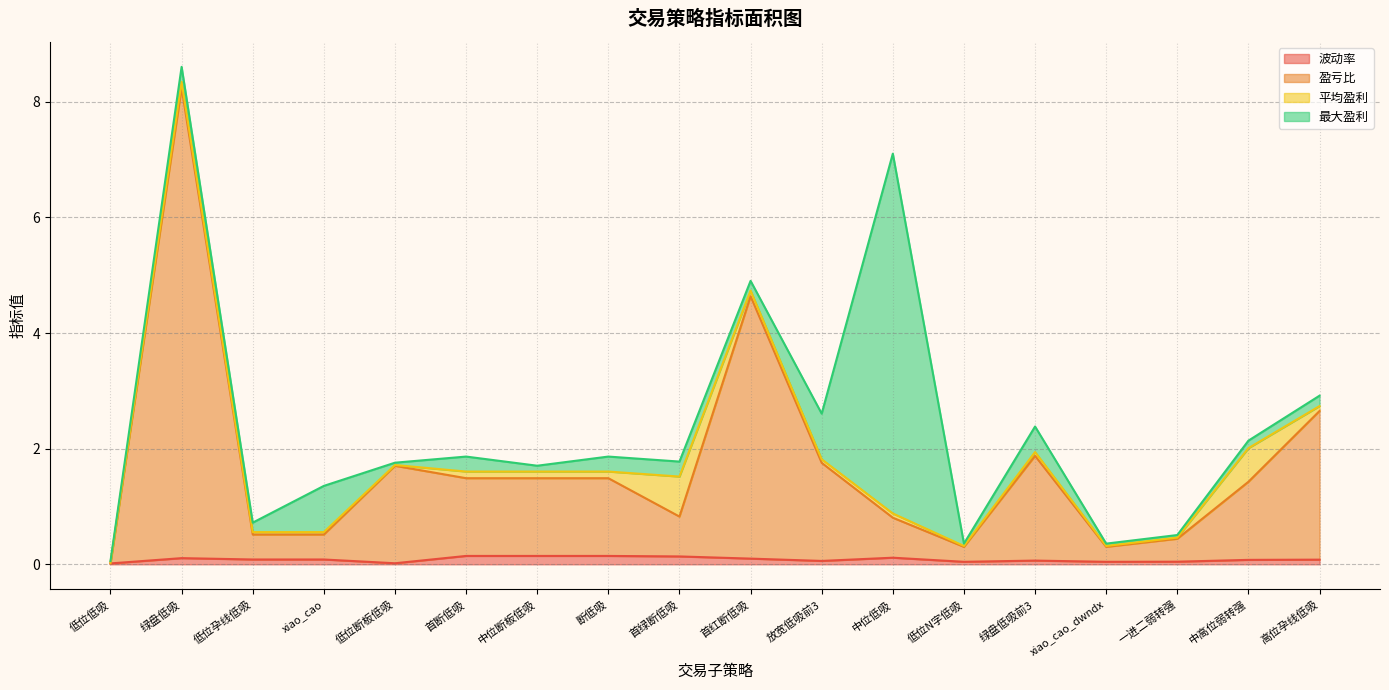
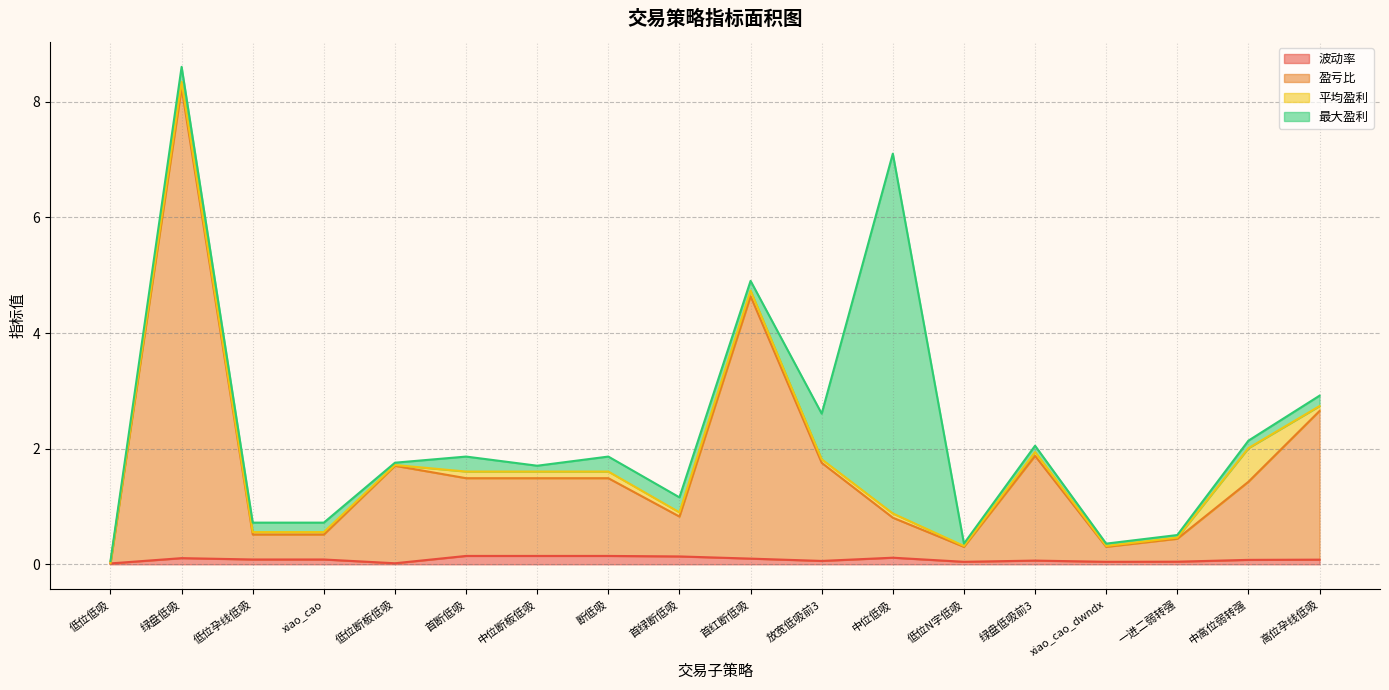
  {
    "平均盈利": {
      "绿盘低吸": 0.1,
      "首断低吸": 0.1,
      "中位断板低吸": 0.1,
      "断低吸": 0.1,
-     "首绿断低吸": 0.7,
+     "首绿断低吸": 0.1,
      "首红断低吸": 0.1,
      "放宽低吸前3": 0.1,
      "中位低吸": 0.1,
      "绿盘低吸前3": 0.1,
      "中高位弱转强": 0.6,
      "高位孕线低吸": 0.1
    },
    "最大盈利": {
      "绿盘低吸": 0.3,
      "低位孕线低吸": 0.2,
-     "xiao_cao": 0.8,
+     "xiao_cao": 0.2,
      "首断低吸": 0.3,
      "中位断板低吸": 0.1,
      "断低吸": 0.3,
      "首绿断低吸": 0.3,
      "首红断低吸": 0.2,
      "放宽低吸前3": 0.8,
      "中位低吸": 6.2,
-     "绿盘低吸前3": 0.4,
+     "绿盘低吸前3": 0.1,
      "一进二弱转强": 0.0,
      "中高位弱转强": 0.1,
      "高位孕线低吸": 0.2
    }
  }
